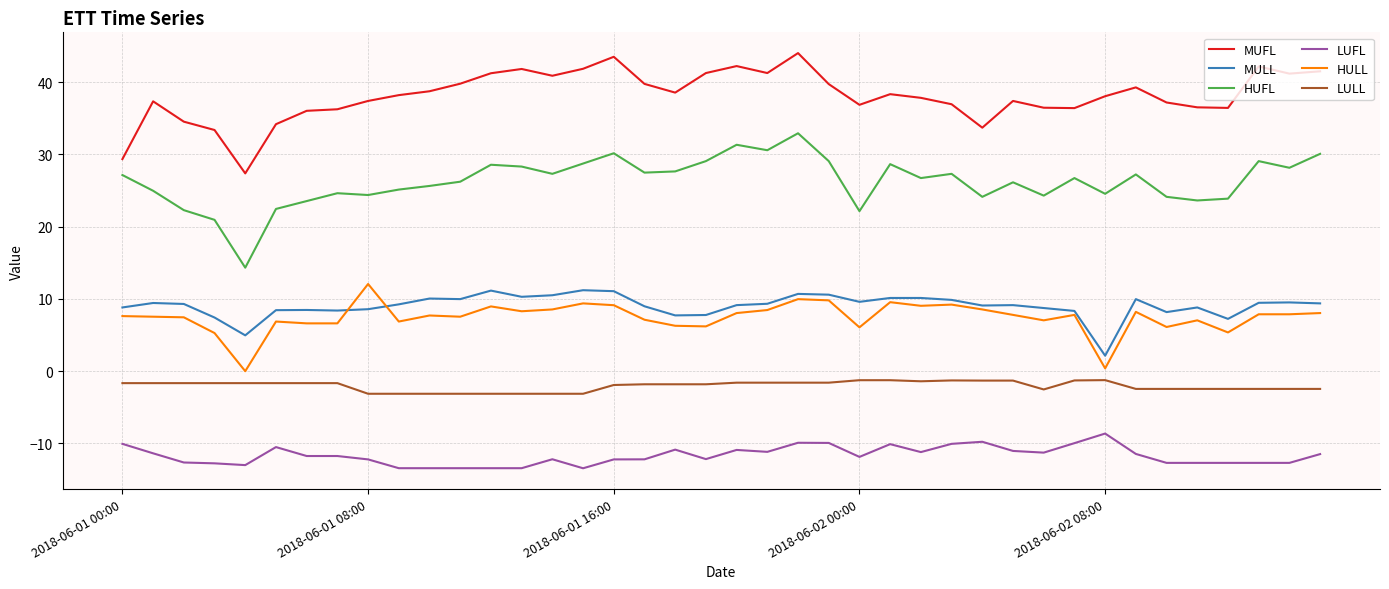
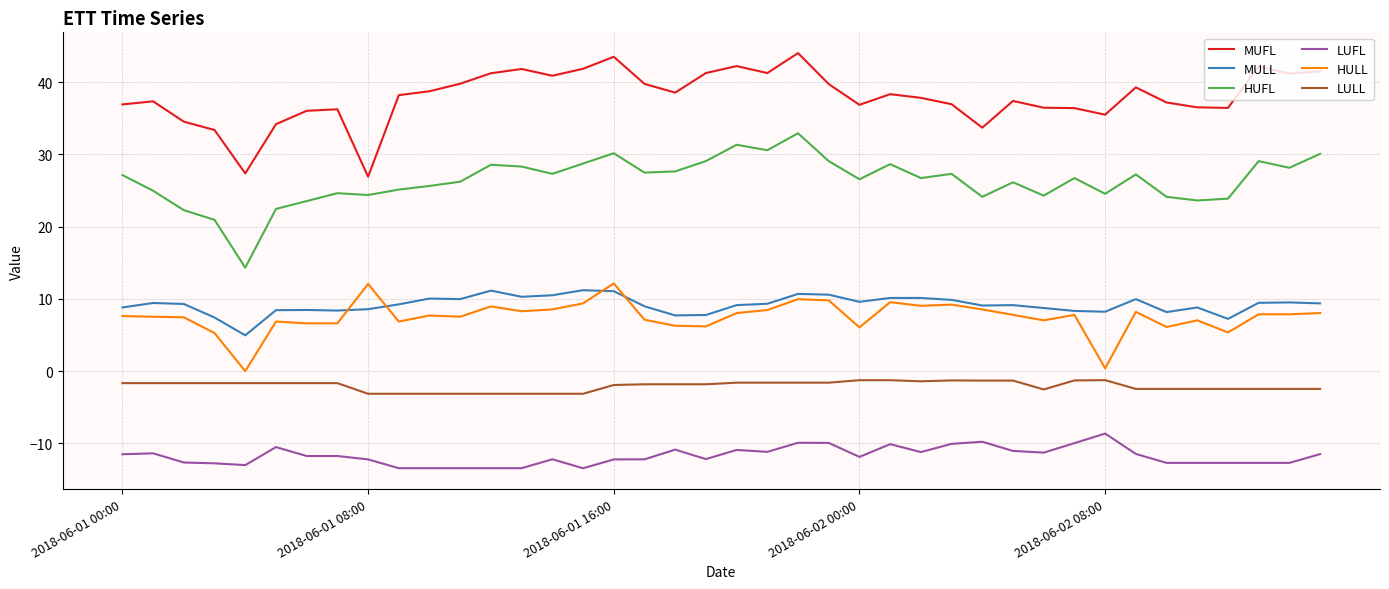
  {
    "MUFL": {
-     "2018-06-01 00:00": 29,
-     "2018-06-01 08:00": 37,
+     "2018-06-01 00:00": 37,
+     "2018-06-01 08:00": 27,
      "2018-06-01 16:00": 44,
      "2018-06-02 00:00": 37,
-     "2018-06-02 08:00": 38
+     "2018-06-02 08:00": 35
    },
    "MULL": {
      "2018-06-01 00:00": 9,
      "2018-06-01 08:00": 9,
      "2018-06-01 16:00": 11,
      "2018-06-02 00:00": 10,
-     "2018-06-02 08:00": 2
+     "2018-06-02 08:00": 8
    },
    "HUFL": {
      "2018-06-01 00:00": 27,
      "2018-06-01 08:00": 24,
      "2018-06-01 16:00": 30,
-     "2018-06-02 00:00": 22,
+     "2018-06-02 00:00": 27,
      "2018-06-02 08:00": 25
    },
    "LUFL": {
-     "2018-06-01 00:00": -10,
+     "2018-06-01 00:00": -11,
      "2018-06-01 08:00": -12,
      "2018-06-01 16:00": -12,
      "2018-06-02 00:00": -12,
      "2018-06-02 08:00": -9
    },
    "HULL": {
      "2018-06-01 00:00": 8,
      "2018-06-01 08:00": 12,
-     "2018-06-01 16:00": 9,
+     "2018-06-01 16:00": 12,
      "2018-06-02 00:00": 6,
      "2018-06-02 08:00": 0
    },
    "LULL": {
      "2018-06-01 00:00": -2,
      "2018-06-01 08:00": -3,
      "2018-06-01 16:00": -2,
      "2018-06-02 00:00": -1,
      "2018-06-02 08:00": -1
    }
  }
